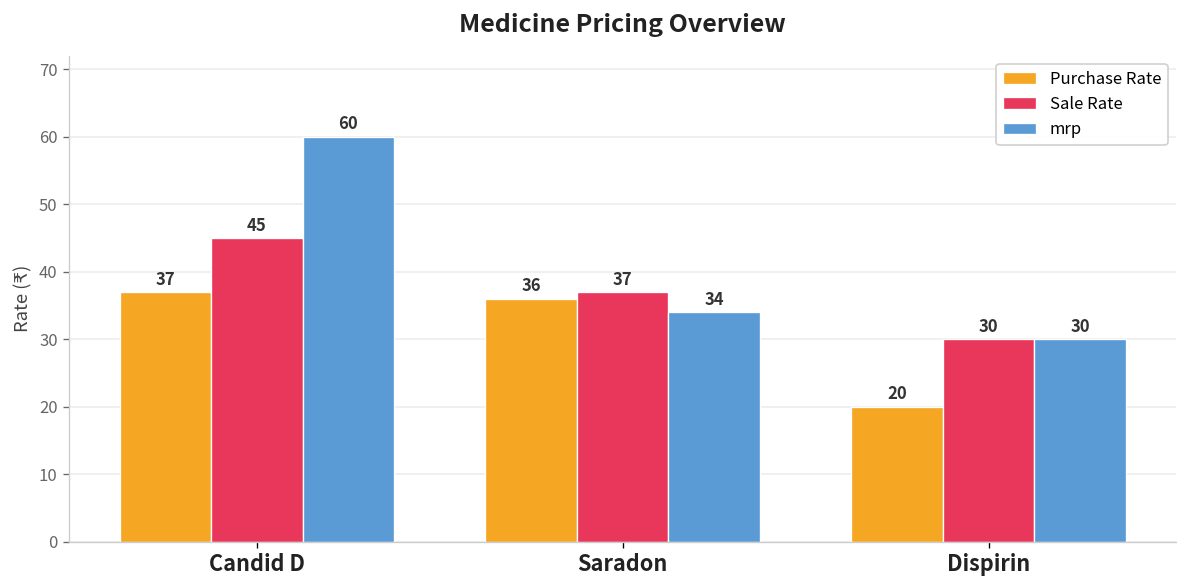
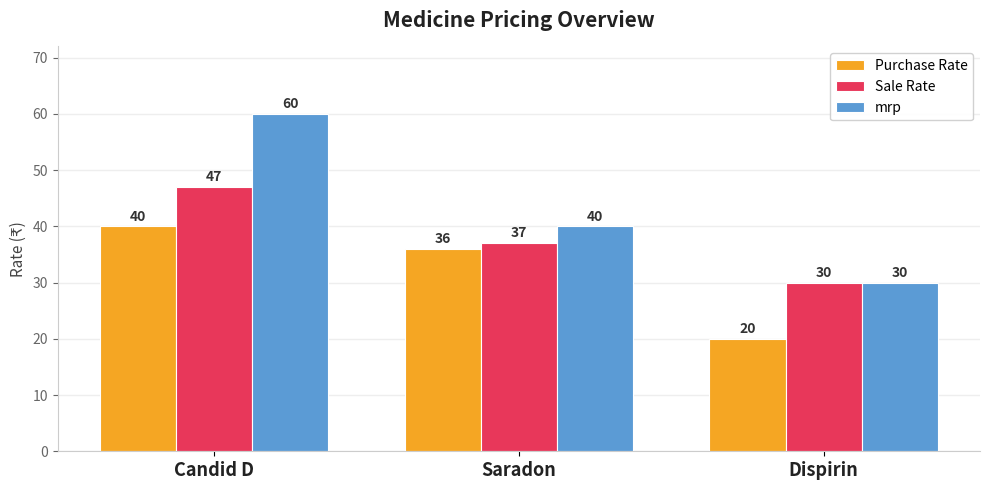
  {
    "Purchase Rate": {
-     "Candid D": 37,
+     "Candid D": 40,
      "Saradon": 36,
      "Dispirin": 20
    },
    "Sale Rate": {
-     "Candid D": 45,
+     "Candid D": 47,
      "Saradon": 37,
      "Dispirin": 30
    },
    "mrp": {
      "Candid D": 60,
-     "Saradon": 34,
+     "Saradon": 40,
      "Dispirin": 30
    }
  }
